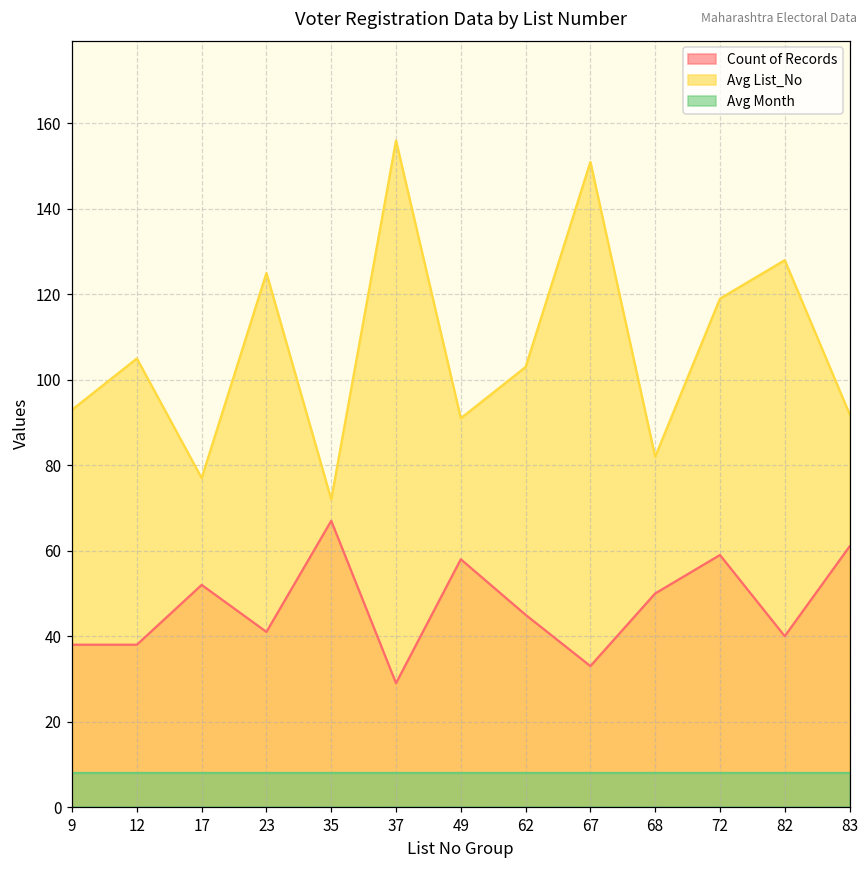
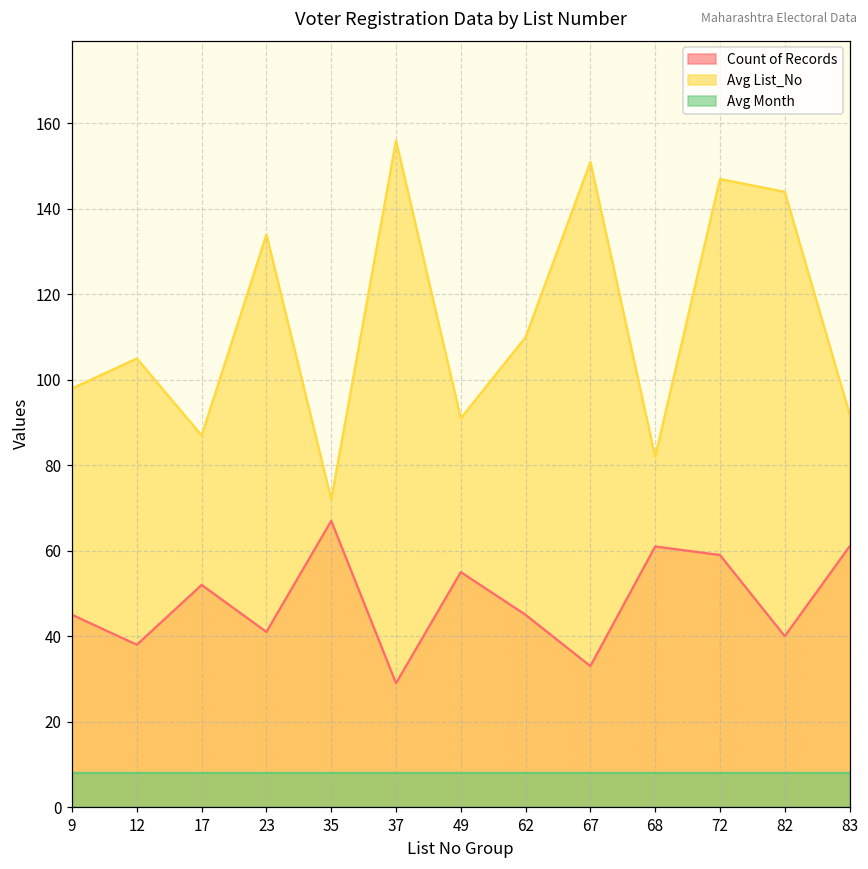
  {
    "Count of Records": {
-     "9": 38,
+     "9": 45,
      "12": 38,
      "17": 52,
      "23": 41,
      "35": 67,
      "37": 29,
-     "49": 58,
+     "49": 55,
      "62": 45,
      "67": 33,
-     "68": 50,
+     "68": 61,
      "72": 59,
      "82": 40,
      "83": 61
    },
    "Avg List_No": {
-     "9": 93,
+     "9": 98,
      "12": 105,
-     "17": 77,
-     "23": 125,
+     "17": 87,
+     "23": 134,
      "35": 72,
      "37": 156,
      "49": 91,
-     "62": 103,
+     "62": 110,
      "67": 151,
      "68": 82,
-     "72": 119,
-     "82": 128,
+     "72": 147,
+     "82": 144,
      "83": 92
    },
    "Avg Month": {
      "9": 8,
      "12": 8,
      "17": 8,
      "23": 8,
      "35": 8,
      "37": 8,
      "49": 8,
      "62": 8,
      "67": 8,
      "68": 8,
      "72": 8,
      "82": 8,
      "83": 8
    }
  }
